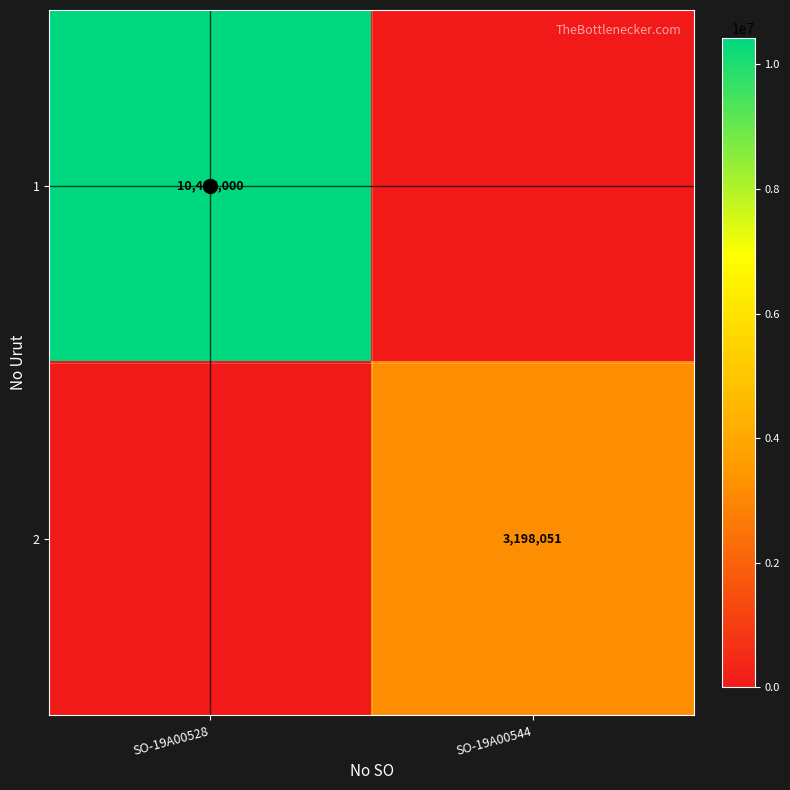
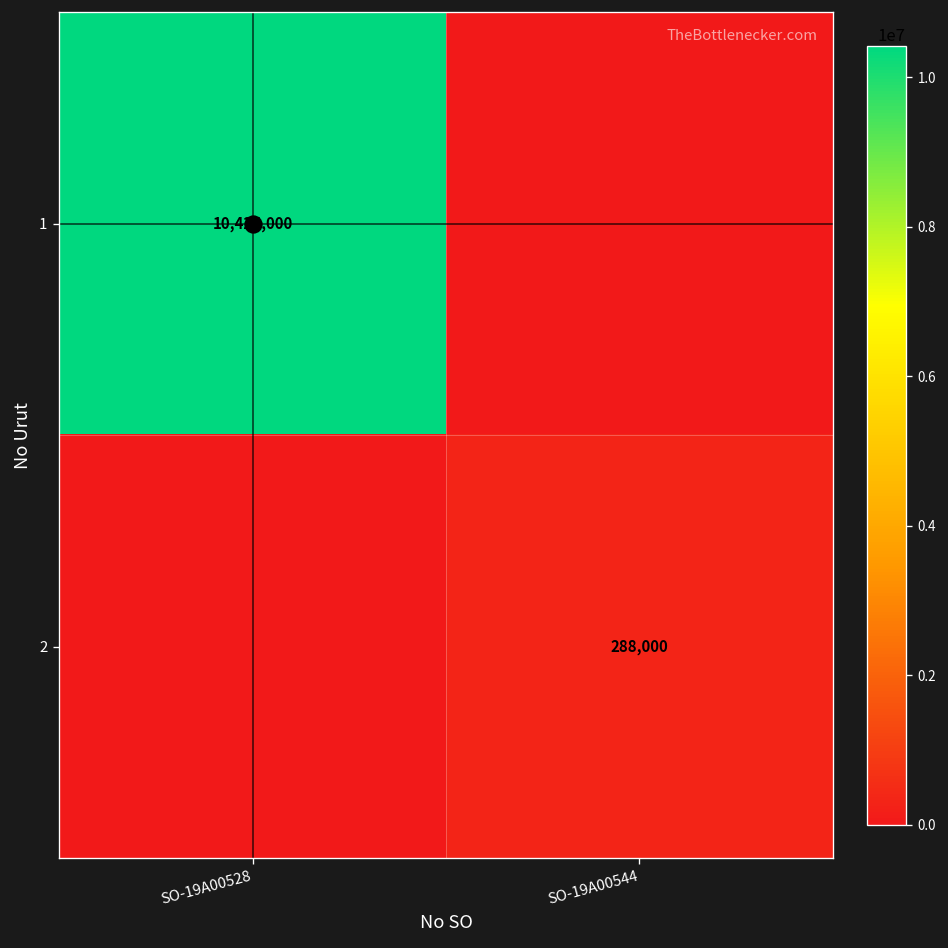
  {
    "2": {
-     "SO-19A00544": "3,198,051"
+     "SO-19A00544": "288,000"
    }
  }
